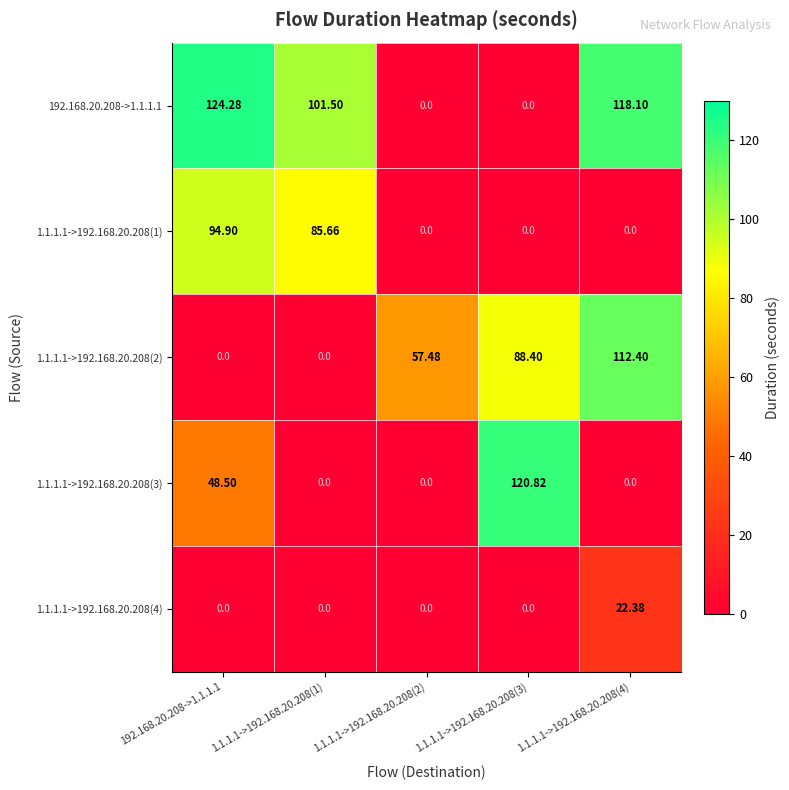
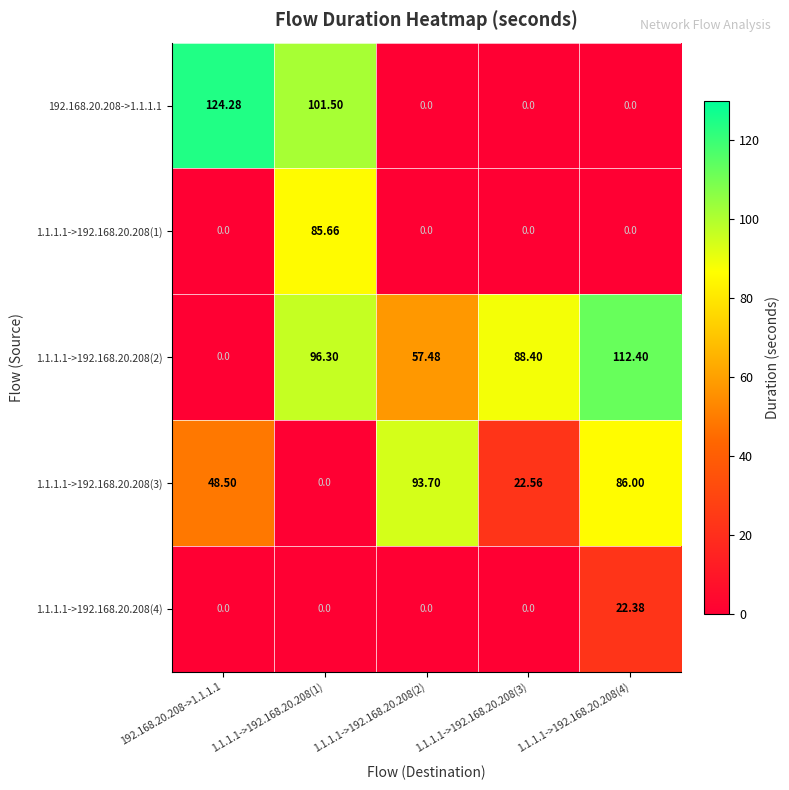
  {
    "192.168.20.208->1.1.1.1": {
      "192.168.20.208->1.1.1.1": 124.28,
      "1.1.1.1->192.168.20.208(1)": 101.50,
      "1.1.1.1->192.168.20.208(2)": 0.0,
      "1.1.1.1->192.168.20.208(3)": 0.0,
-     "1.1.1.1->192.168.20.208(4)": 118.10
+     "1.1.1.1->192.168.20.208(4)": 0.0
    },
    "1.1.1.1->192.168.20.208(1)": {
-     "192.168.20.208->1.1.1.1": 94.90,
+     "192.168.20.208->1.1.1.1": 0.0,
      "1.1.1.1->192.168.20.208(1)": 85.66,
      "1.1.1.1->192.168.20.208(2)": 0.0,
      "1.1.1.1->192.168.20.208(3)": 0.0,
      "1.1.1.1->192.168.20.208(4)": 0.0
    },
    "1.1.1.1->192.168.20.208(2)": {
      "192.168.20.208->1.1.1.1": 0.0,
-     "1.1.1.1->192.168.20.208(1)": 0.0,
+     "1.1.1.1->192.168.20.208(1)": 96.30,
      "1.1.1.1->192.168.20.208(2)": 57.48,
      "1.1.1.1->192.168.20.208(3)": 88.40,
      "1.1.1.1->192.168.20.208(4)": 112.40
    },
    "1.1.1.1->192.168.20.208(3)": {
      "192.168.20.208->1.1.1.1": 48.50,
      "1.1.1.1->192.168.20.208(1)": 0.0,
-     "1.1.1.1->192.168.20.208(2)": 0.0,
-     "1.1.1.1->192.168.20.208(3)": 120.82,
-     "1.1.1.1->192.168.20.208(4)": 0.0
+     "1.1.1.1->192.168.20.208(2)": 93.70,
+     "1.1.1.1->192.168.20.208(3)": 22.56,
+     "1.1.1.1->192.168.20.208(4)": 86.00
    },
    "1.1.1.1->192.168.20.208(4)": {
      "192.168.20.208->1.1.1.1": 0.0,
      "1.1.1.1->192.168.20.208(1)": 0.0,
      "1.1.1.1->192.168.20.208(2)": 0.0,
      "1.1.1.1->192.168.20.208(3)": 0.0,
      "1.1.1.1->192.168.20.208(4)": 22.38
    }
  }
